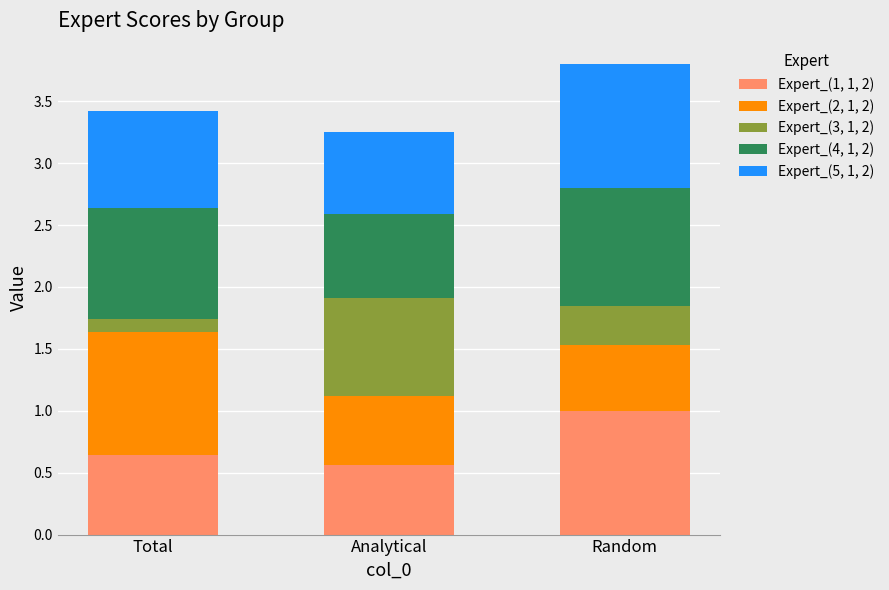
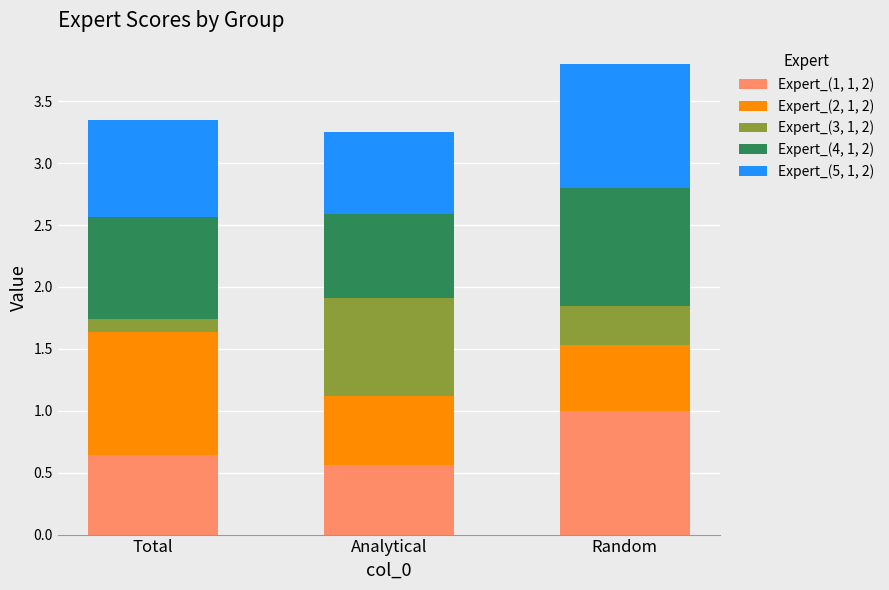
  {
    "Expert_(1, 1, 2)": {
      "Total": 0.64,
      "Analytical": 0.56,
      "Random": 1.00
    },
    "Expert_(2, 1, 2)": {
      "Total": 0.99,
      "Analytical": 0.55,
      "Random": 0.53
    },
    "Expert_(3, 1, 2)": {
      "Total": 0.11,
      "Analytical": 0.79,
      "Random": 0.32
    },
    "Expert_(4, 1, 2)": {
-     "Total": 0.90,
+     "Total": 0.82,
      "Analytical": 0.68,
      "Random": 0.95
    },
    "Expert_(5, 1, 2)": {
      "Total": 0.78,
      "Analytical": 0.66,
      "Random": 1.00
    }
  }
